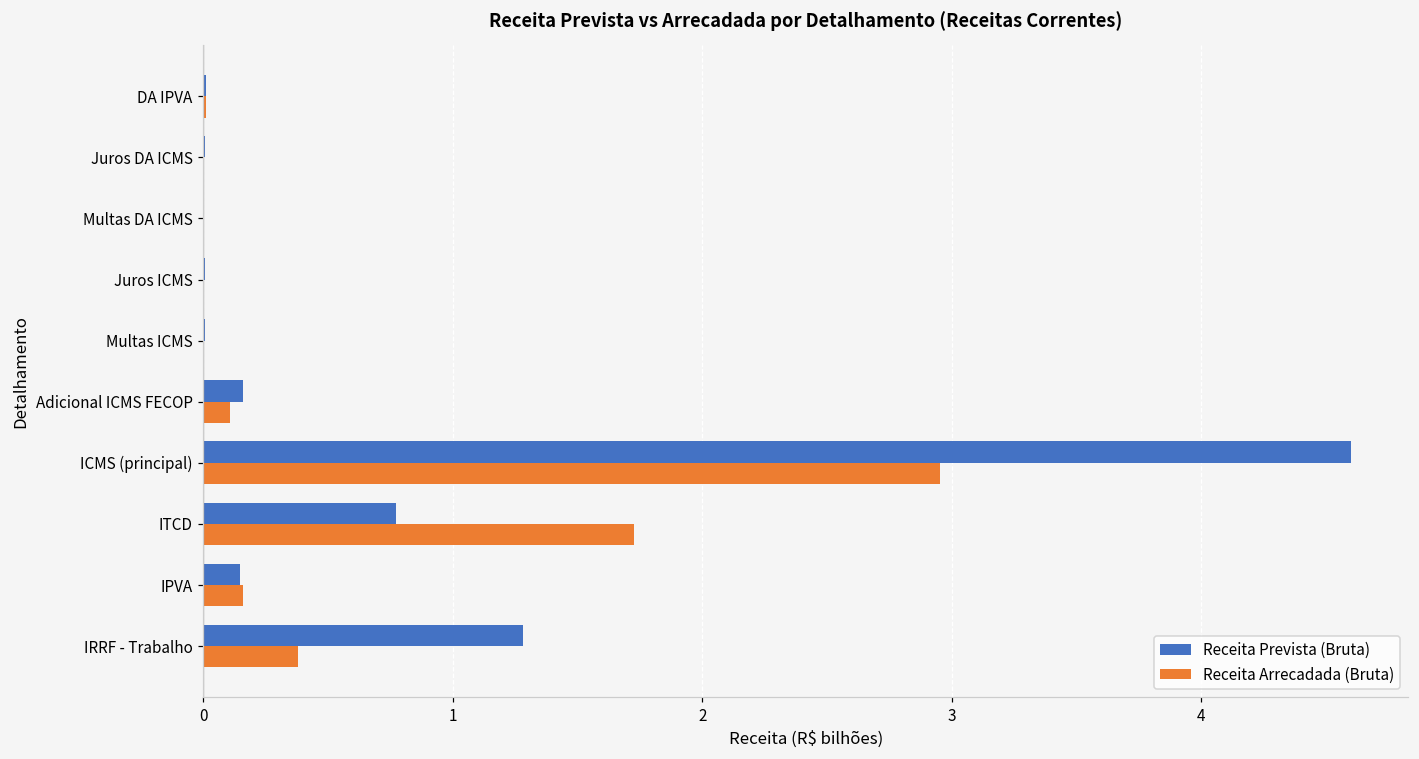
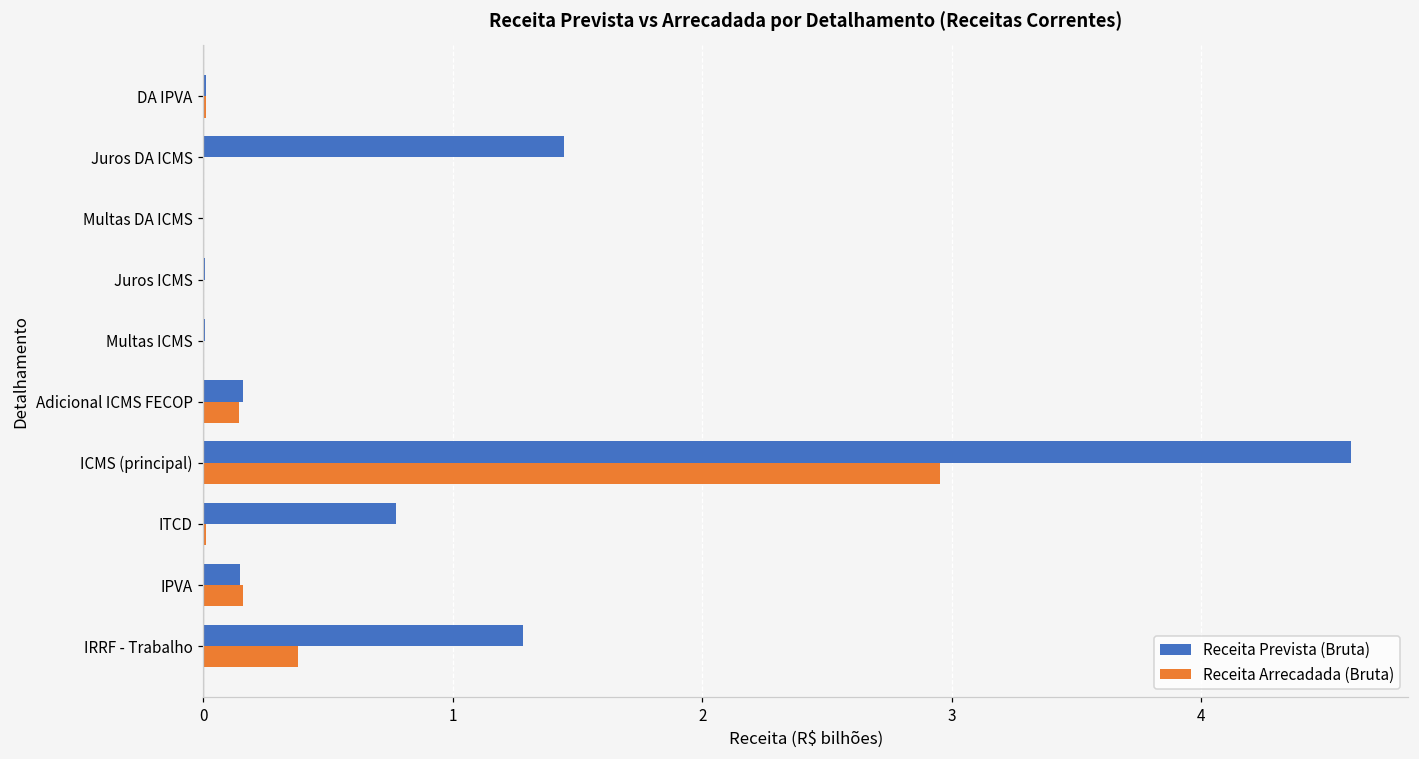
  {
    "Receita Prevista (Bruta)": {
      "DA IPVA": 0.01,
-     "Juros DA ICMS": 0.01,
+     "Juros DA ICMS": 1.44,
      "Adicional ICMS FECOP": 0.16,
      "ICMS (principal)": 4.60,
      "ITCD": 0.77,
      "IPVA": 0.15,
      "IRRF - Trabalho": 1.28
    },
    "Receita Arrecadada (Bruta)": {
      "Juros ICMS": 0.00,
      "Multas ICMS": 0.00,
-     "Adicional ICMS FECOP": 0.11,
+     "Adicional ICMS FECOP": 0.14,
      "ICMS (principal)": 2.95,
-     "ITCD": 1.73,
+     "ITCD": 0.01,
      "IPVA": 0.16,
      "IRRF - Trabalho": 0.38
    }
  }
